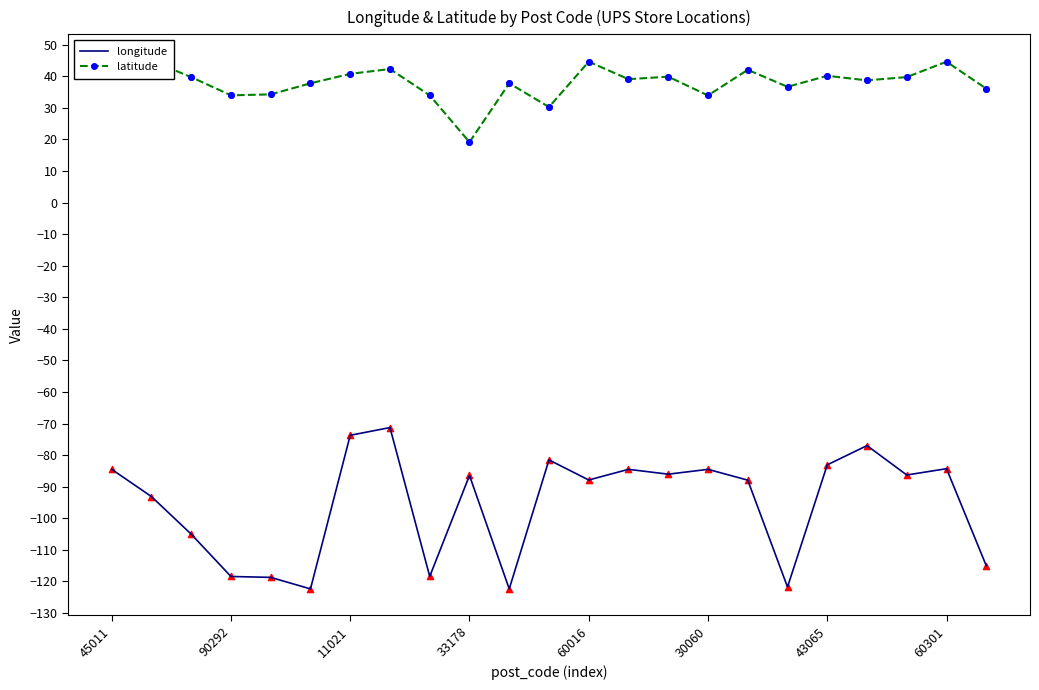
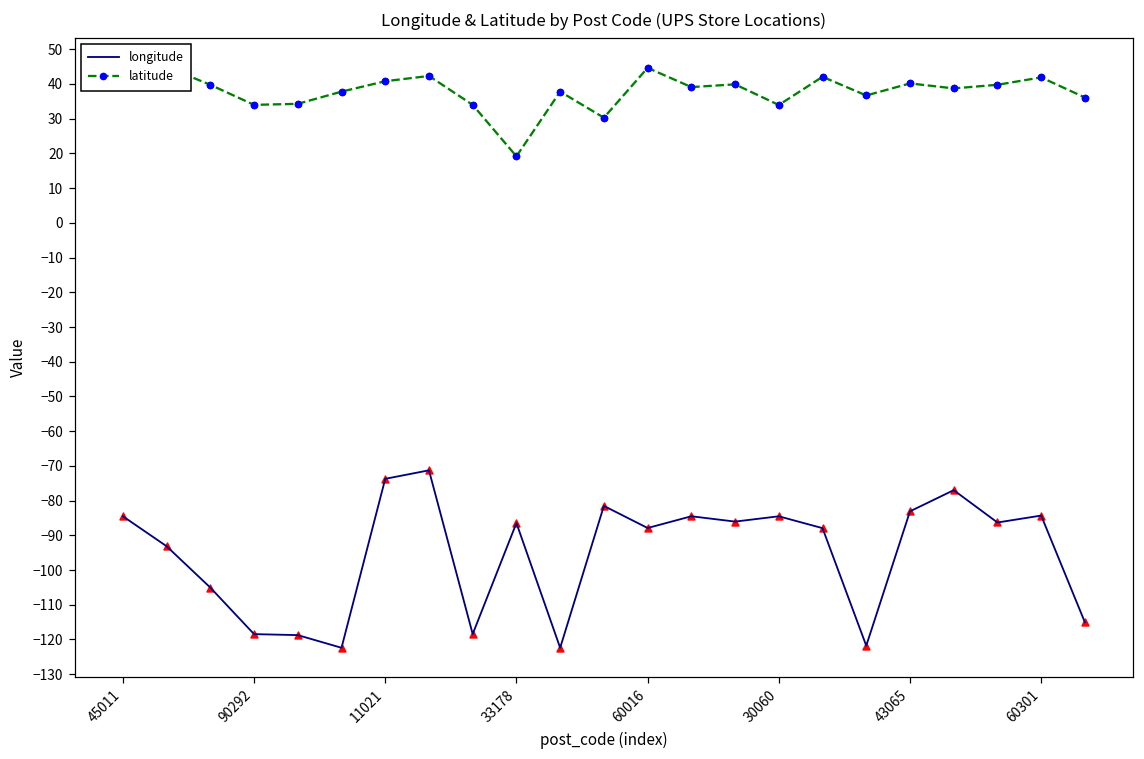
  {
    "longitude": {
      "45011": -85,
      "90292": -118,
      "11021": -74,
      "33178": -86,
      "60016": -88,
      "30060": -85,
      "43065": -83,
      "60301": -84
    },
    "latitude": {
      "90292": 34,
      "11021": 41,
      "33178": 19,
      "60016": 45,
      "30060": 34,
      "43065": 40,
-     "60301": 45
+     "60301": 42
    }
  }
